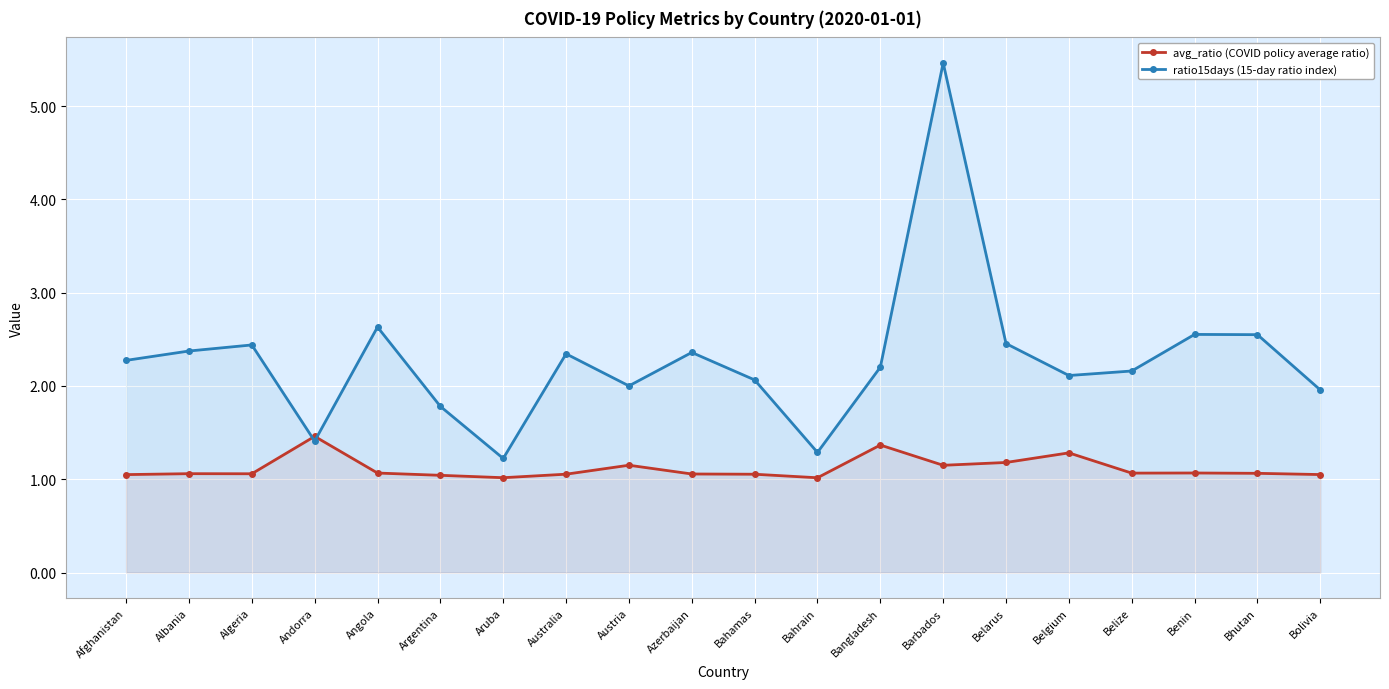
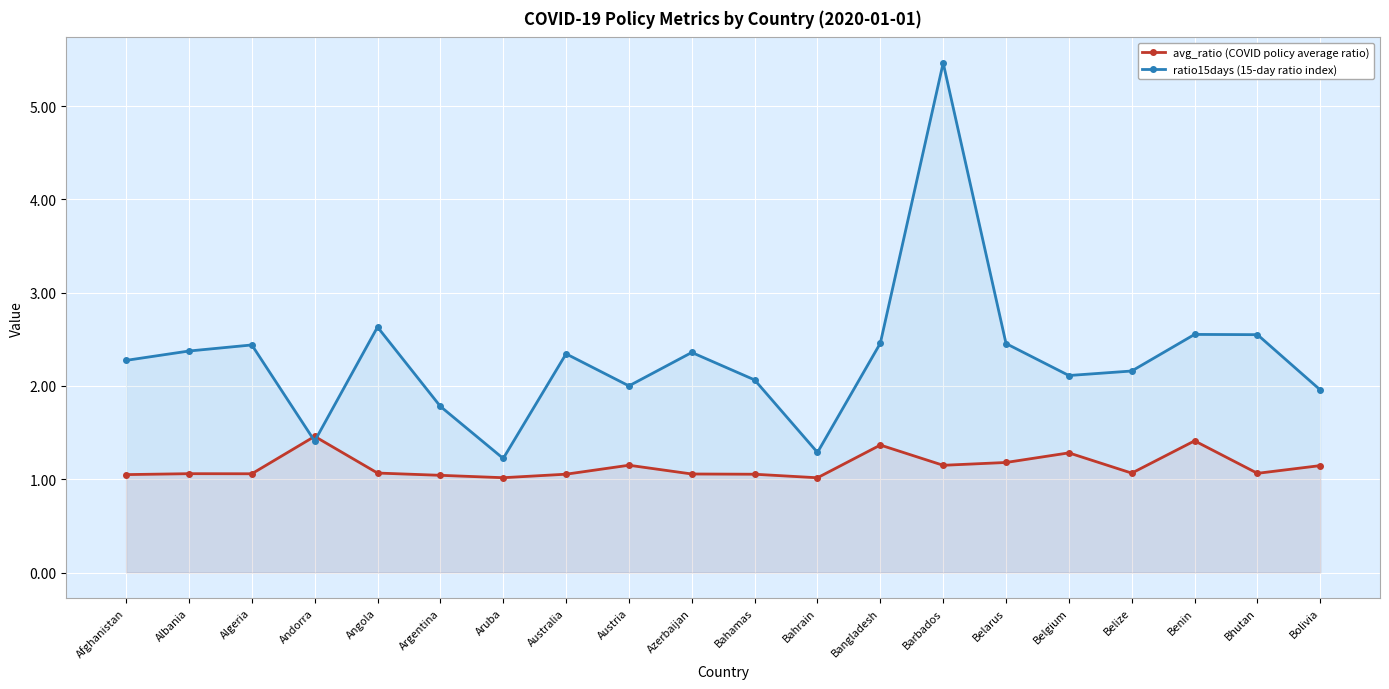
  {
    "avg_ratio (COVID policy average ratio)": {
      "Afghanistan": 1.0,
      "Albania": 1.1,
      "Algeria": 1.1,
      "Andorra": 1.5,
      "Angola": 1.1,
      "Argentina": 1.0,
      "Aruba": 1.0,
      "Australia": 1.1,
      "Austria": 1.1,
      "Azerbaijan": 1.1,
      "Bahamas": 1.1,
      "Bahrain": 1.0,
      "Bangladesh": 1.4,
      "Barbados": 1.1,
      "Belarus": 1.2,
      "Belgium": 1.3,
      "Belize": 1.1,
-     "Benin": 1.1,
+     "Benin": 1.4,
      "Bhutan": 1.1,
-     "Bolivia": 1.0
+     "Bolivia": 1.1
    },
    "ratio15days (15-day ratio index)": {
      "Afghanistan": 2.3,
      "Albania": 2.4,
      "Algeria": 2.4,
      "Andorra": 1.4,
      "Angola": 2.6,
      "Argentina": 1.8,
      "Aruba": 1.2,
      "Australia": 2.3,
      "Austria": 2.0,
      "Azerbaijan": 2.4,
      "Bahamas": 2.1,
      "Bahrain": 1.3,
-     "Bangladesh": 2.2,
+     "Bangladesh": 2.5,
      "Barbados": 5.5,
      "Belarus": 2.5,
      "Belgium": 2.1,
      "Belize": 2.2,
      "Benin": 2.6,
      "Bhutan": 2.5,
      "Bolivia": 2.0
    }
  }
